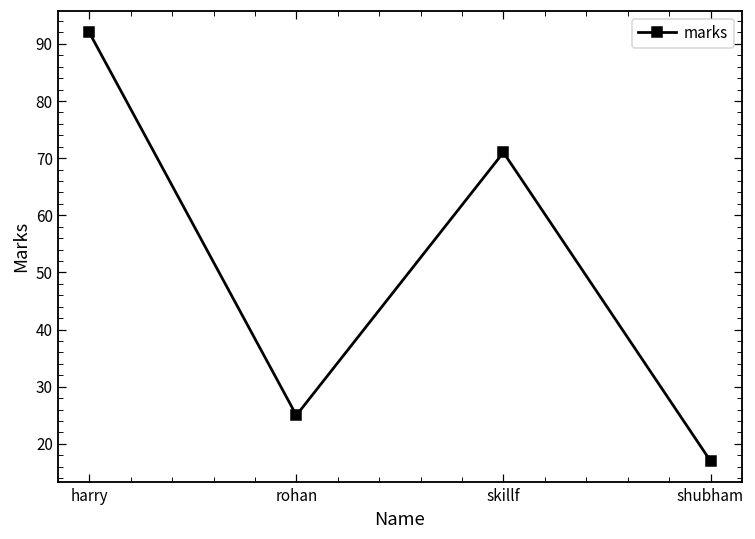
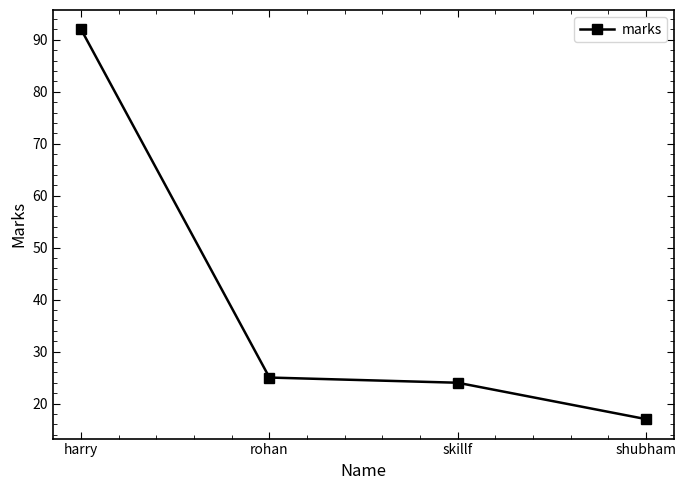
  {
    "harry": 92,
    "rohan": 25,
-   "skillf": 71,
+   "skillf": 24,
    "shubham": 17
  }
